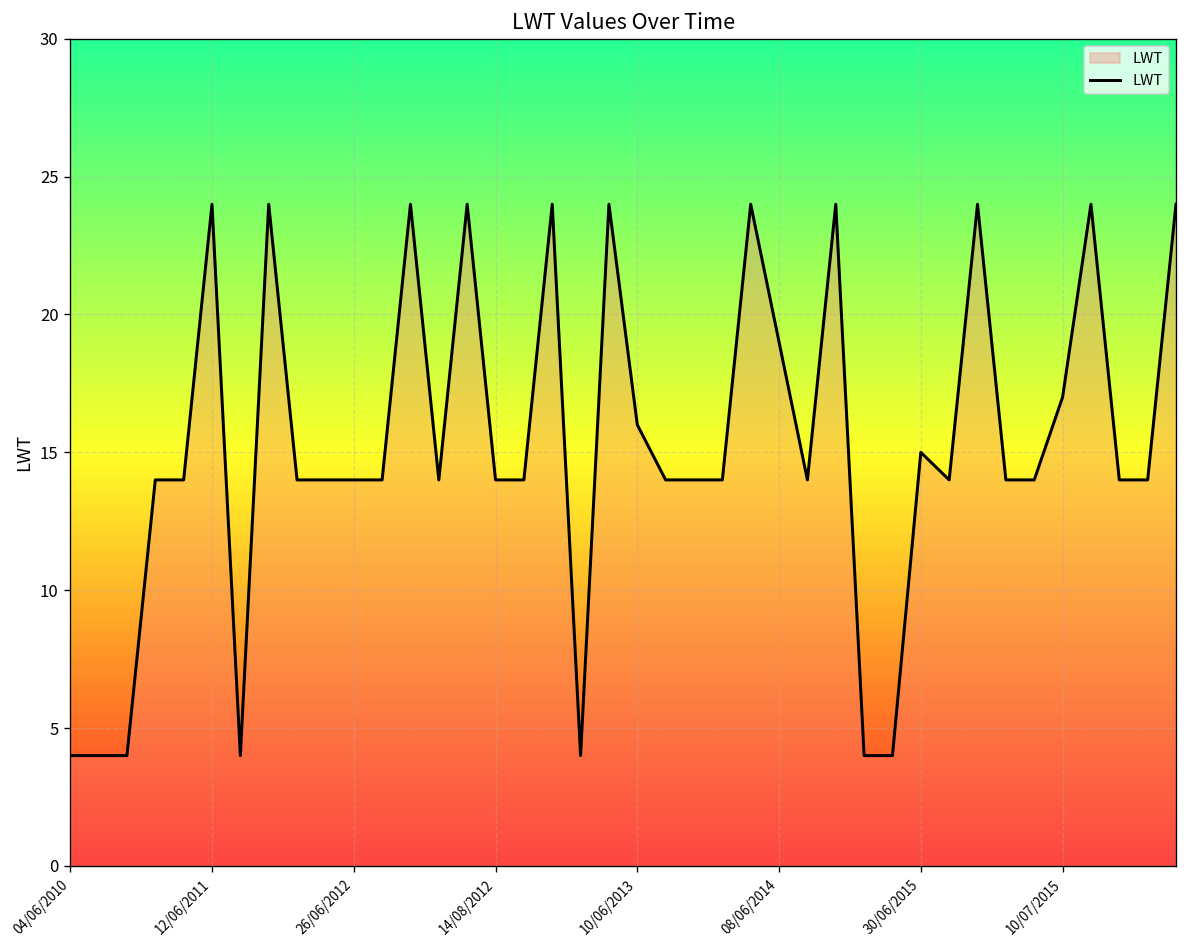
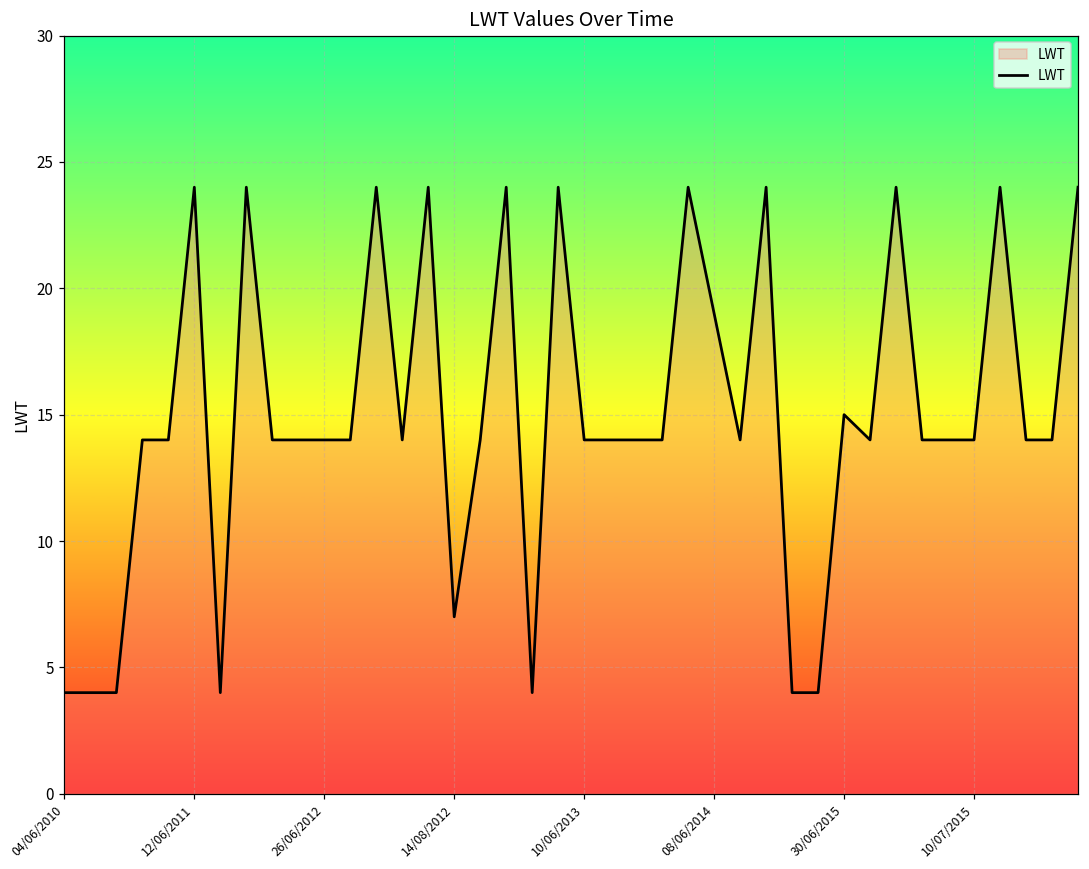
  {
    "04/06/2010": 4,
    "12/06/2011": 24,
    "26/06/2012": 14,
-   "14/08/2012": 14,
-   "10/06/2013": 16,
+   "14/08/2012": 7,
+   "10/06/2013": 14,
    "08/06/2014": 19,
    "30/06/2015": 15,
-   "10/07/2015": 17
+   "10/07/2015": 14
  }
